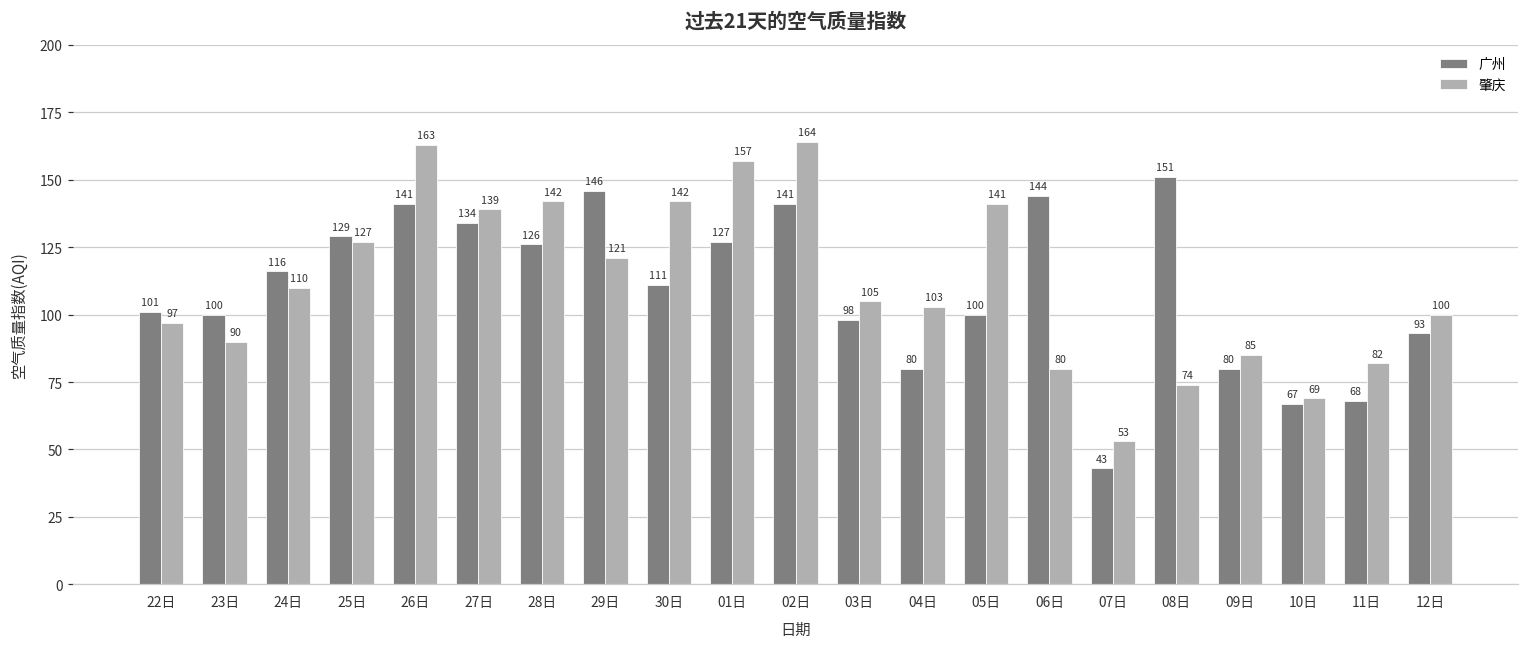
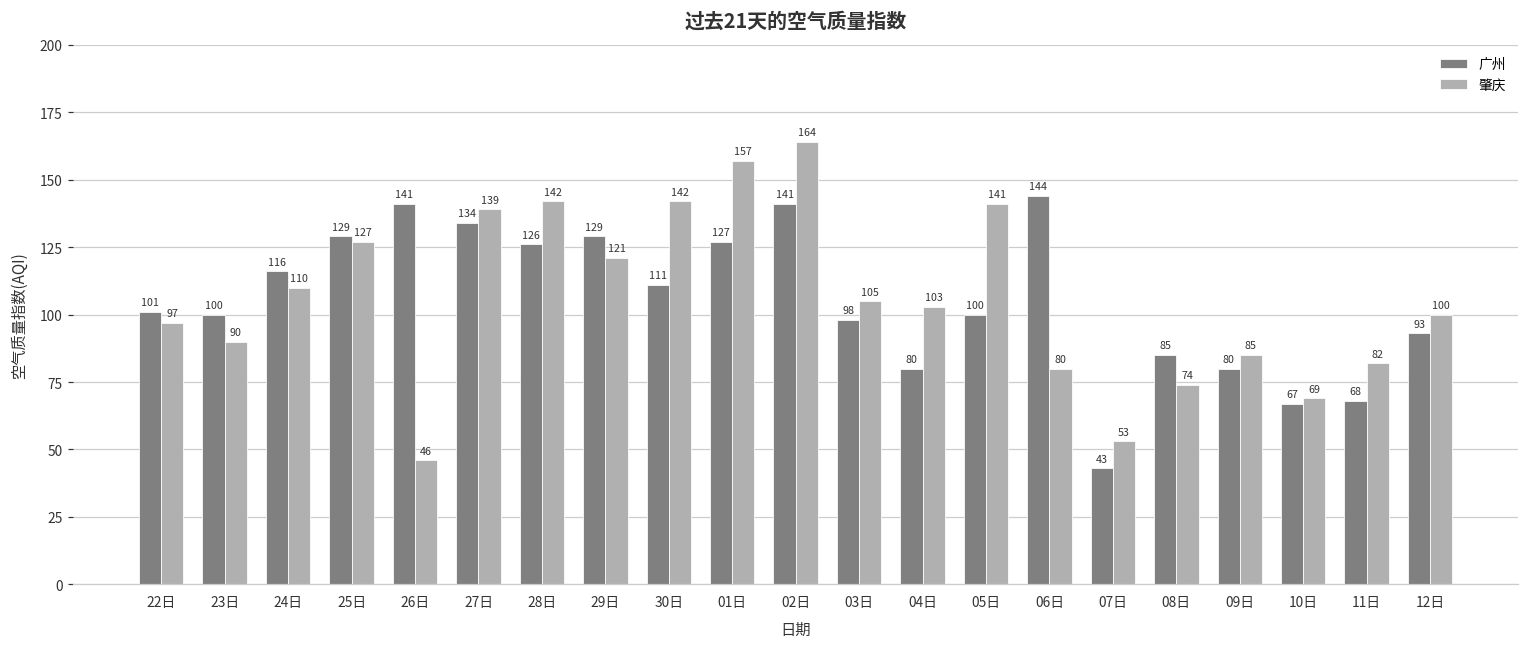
  {
    "广州": {
      "22日": 101,
      "23日": 100,
      "24日": 116,
      "25日": 129,
      "26日": 141,
      "27日": 134,
      "28日": 126,
-     "29日": 146,
+     "29日": 129,
      "30日": 111,
      "01日": 127,
      "02日": 141,
      "03日": 98,
      "04日": 80,
      "05日": 100,
      "06日": 144,
      "07日": 43,
-     "08日": 151,
+     "08日": 85,
      "09日": 80,
      "10日": 67,
      "11日": 68,
      "12日": 93
    },
    "肇庆": {
      "22日": 97,
      "23日": 90,
      "24日": 110,
      "25日": 127,
-     "26日": 163,
+     "26日": 46,
      "27日": 139,
      "28日": 142,
      "29日": 121,
      "30日": 142,
      "01日": 157,
      "02日": 164,
      "03日": 105,
      "04日": 103,
      "05日": 141,
      "06日": 80,
      "07日": 53,
      "08日": 74,
      "09日": 85,
      "10日": 69,
      "11日": 82,
      "12日": 100
    }
  }
